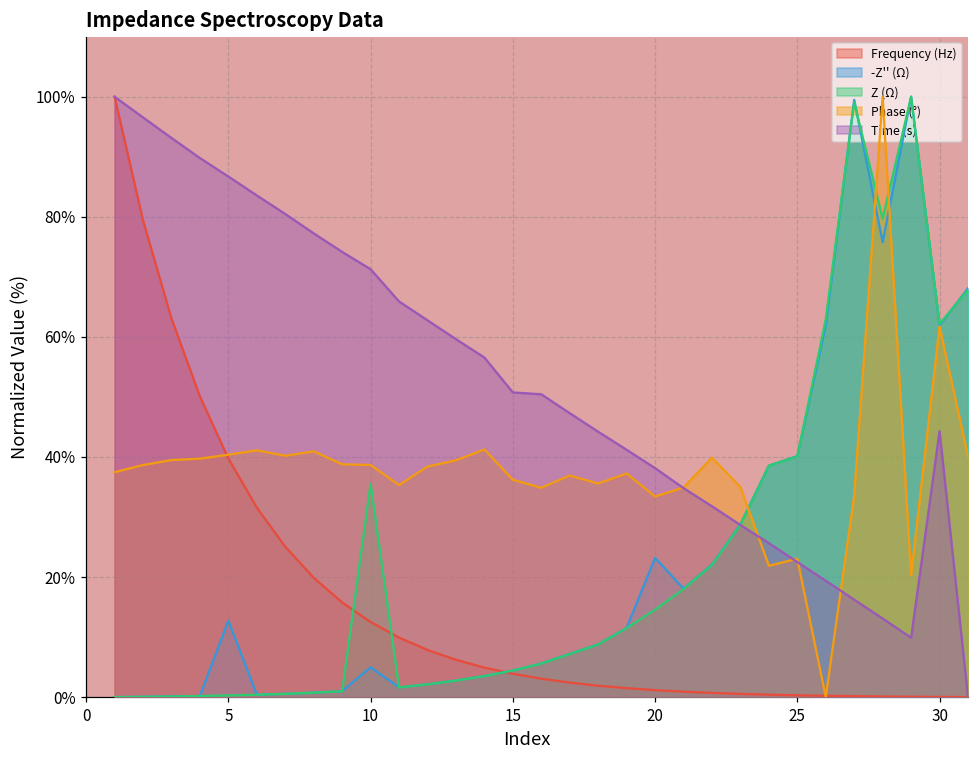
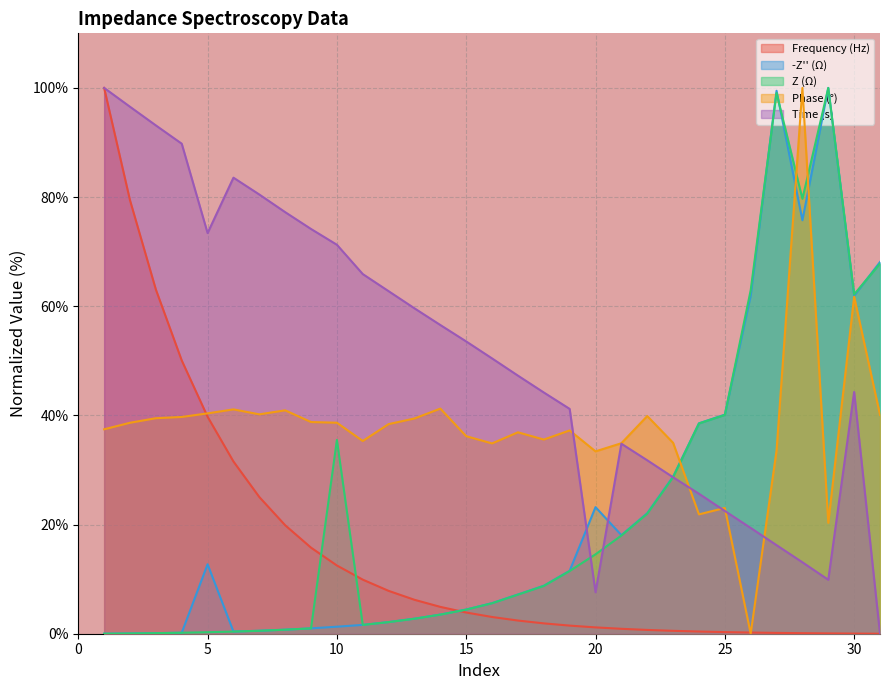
  {
    "Frequency (Hz)": {
      "5": "40%",
      "10": "13%",
      "15": "4%",
      "20": "1%",
      "25": "0%",
      "30": "0%"
    },
    "-Z'' (Ω)": {
      "5": "13%",
-     "10": "5%",
+     "10": "1%",
      "20": "23%"
    },
    "Z (Ω)": {
      "5": "0%",
      "10": "36%",
      "20": "15%"
    },
    "Phase (°)": {
      "5": "40%",
      "10": "39%",
      "15": "36%",
      "20": "33%",
      "25": "23%"
    },
    "Time (s)": {
-     "5": "87%",
+     "5": "73%",
      "10": "71%",
-     "15": "51%",
-     "20": "38%",
+     "15": "54%",
+     "20": "8%",
      "25": "22%",
      "30": "44%"
    }
  }
